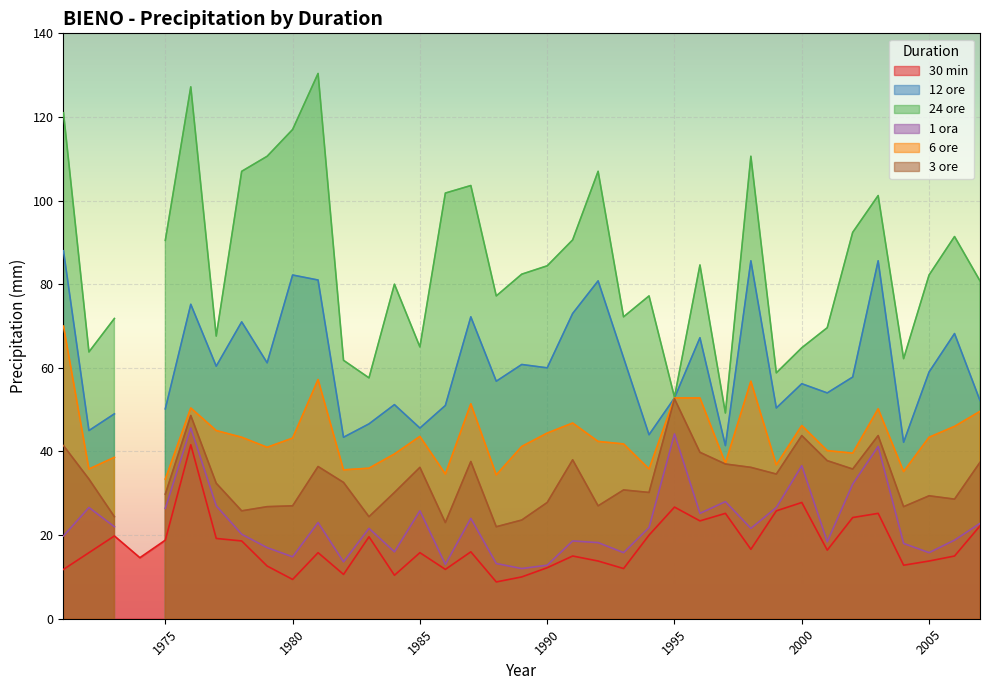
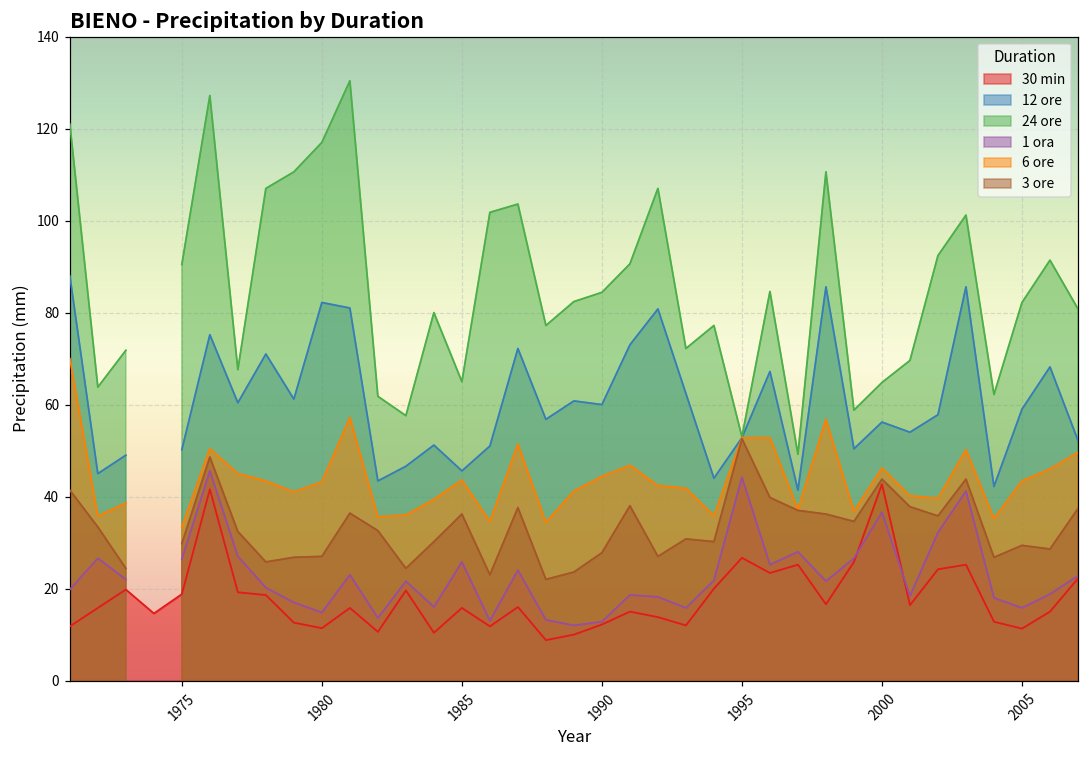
  {
    "30 min": {
      "1975": 19,
-     "1980": 9,
+     "1980": 11,
      "1985": 16,
      "1995": 27,
-     "2000": 28,
-     "2005": 14
+     "2000": 43,
+     "2005": 11
    }
  }
